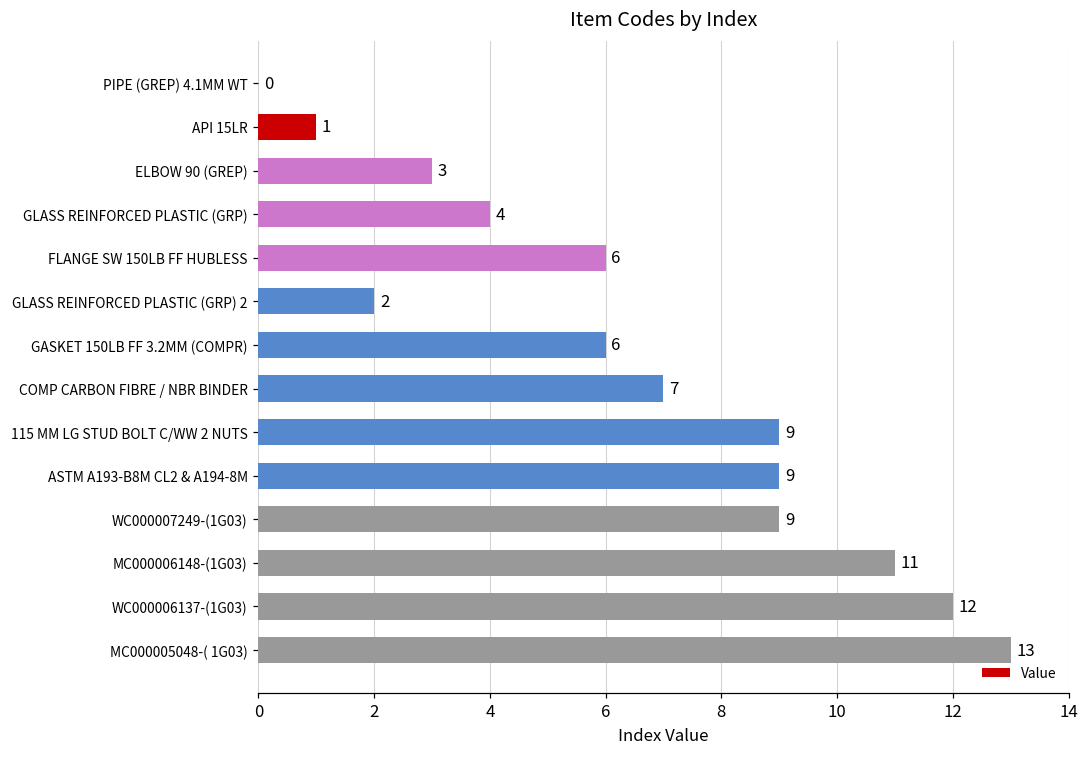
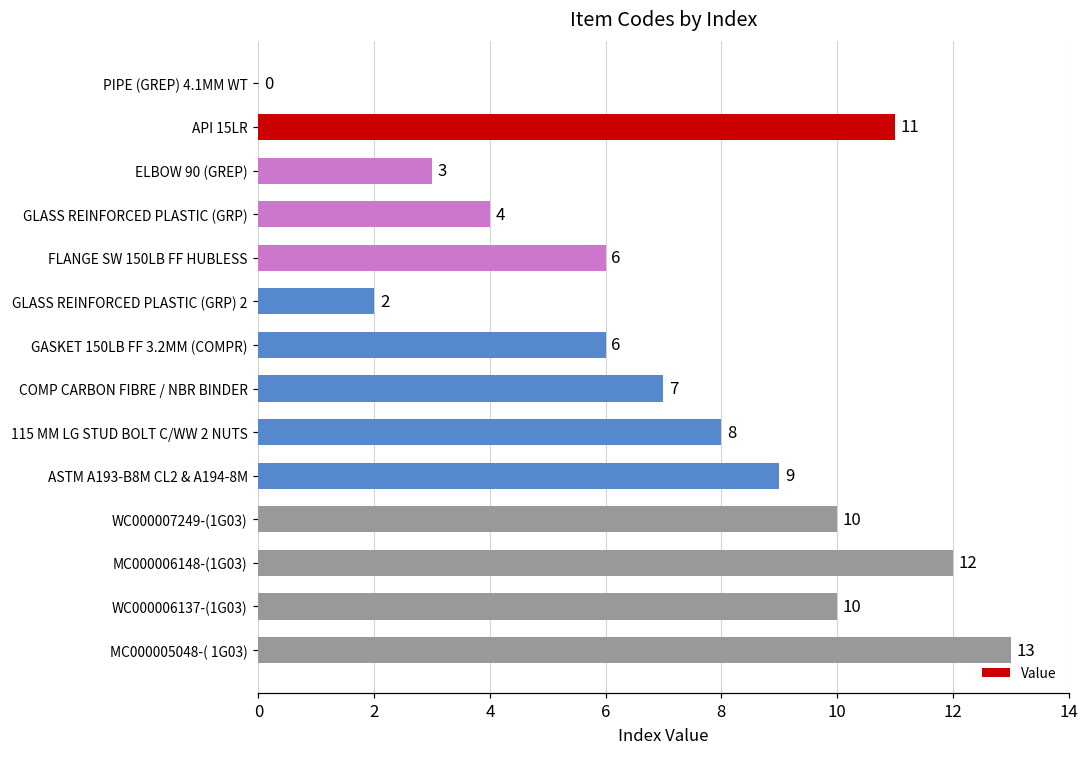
  {
    "PIPE (GREP) 4.1MM WT": 0,
-   "API 15LR": 1,
+   "API 15LR": 11,
    "ELBOW 90 (GREP)": 3,
    "GLASS REINFORCED PLASTIC (GRP)": 4,
    "FLANGE SW 150LB FF HUBLESS": 6,
    "GLASS REINFORCED PLASTIC (GRP) 2": 2,
    "GASKET 150LB FF 3.2MM (COMPR)": 6,
    "COMP CARBON FIBRE / NBR BINDER": 7,
-   "115 MM LG STUD BOLT C/WW 2 NUTS": 9,
+   "115 MM LG STUD BOLT C/WW 2 NUTS": 8,
    "ASTM A193-B8M CL2 & A194-8M": 9,
-   "WC000007249-(1G03)": 9,
-   "MC000006148-(1G03)": 11,
-   "WC000006137-(1G03)": 12,
+   "WC000007249-(1G03)": 10,
+   "MC000006148-(1G03)": 12,
+   "WC000006137-(1G03)": 10,
    "MC000005048-( 1G03)": 13
  }
